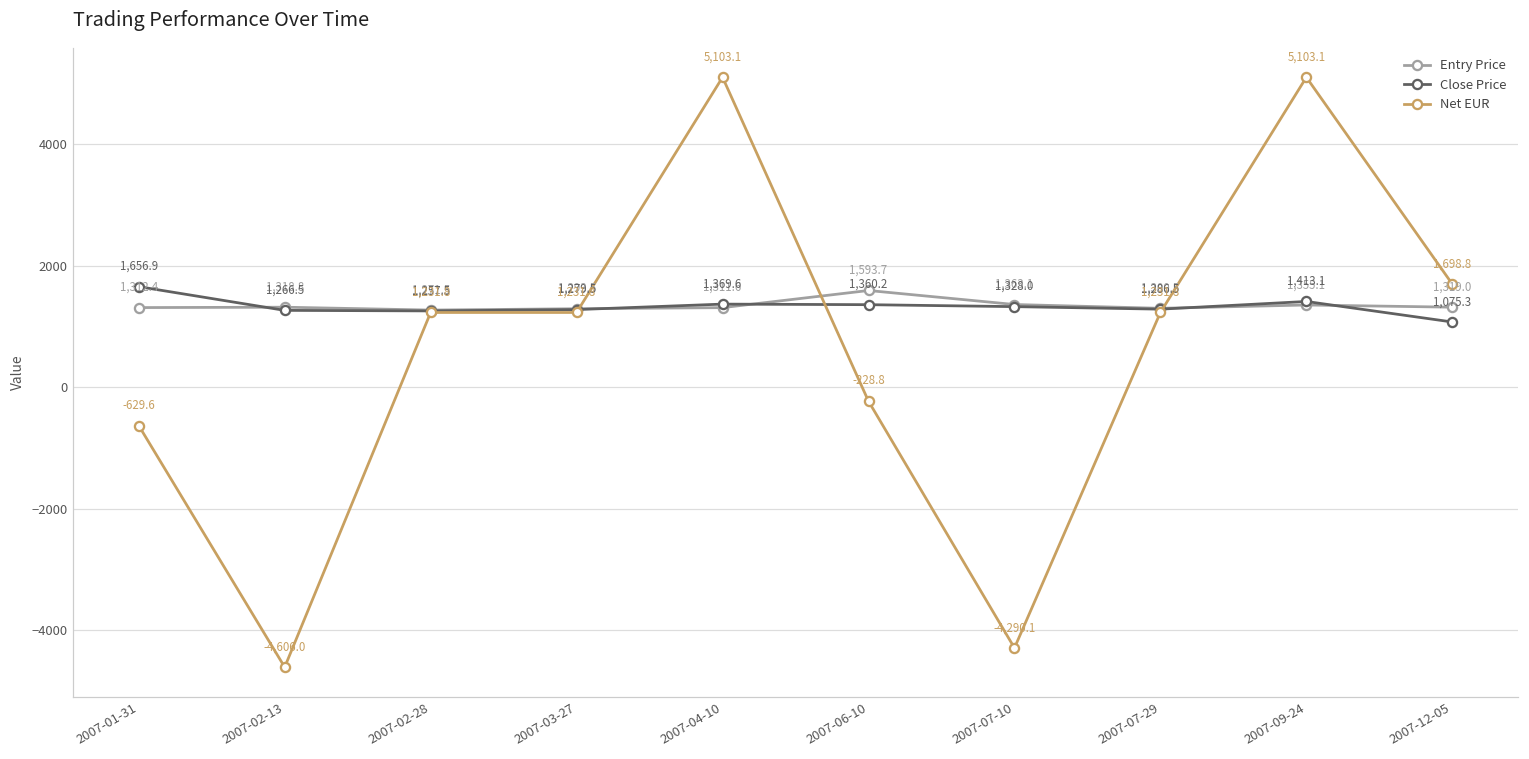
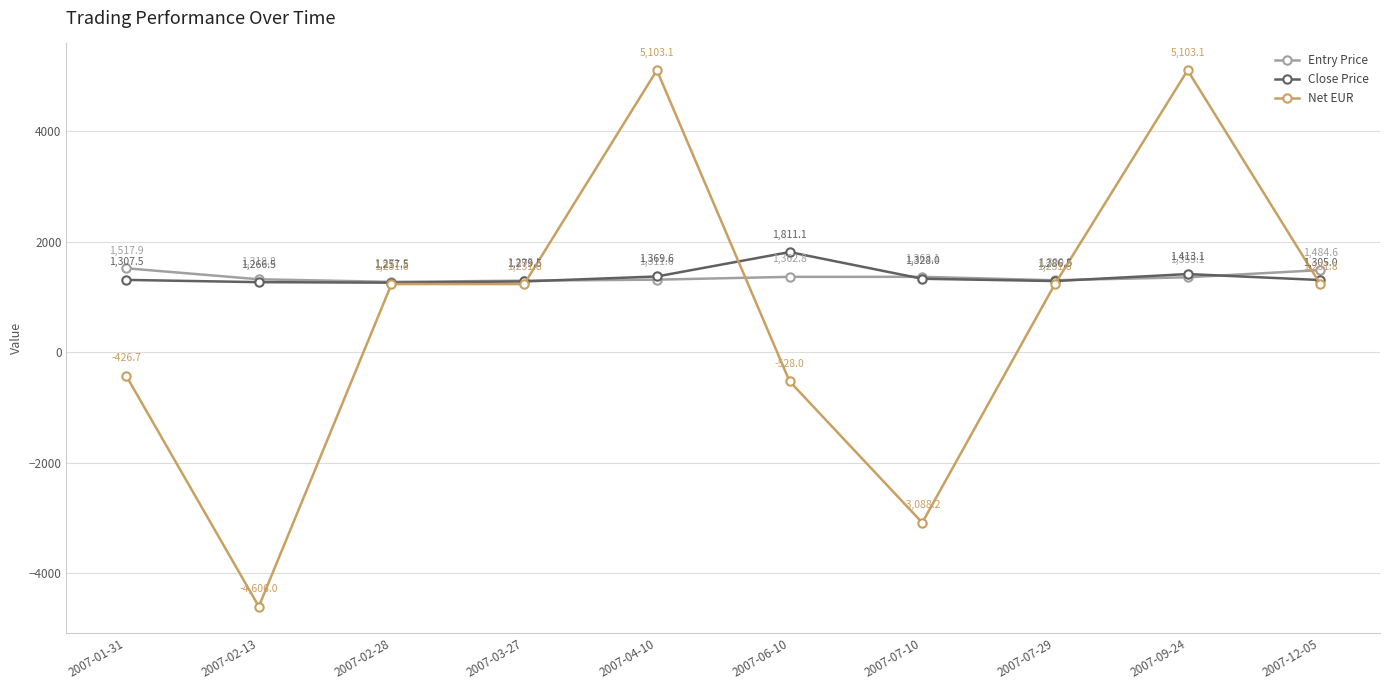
  {
    "Entry Price": {
-     "2007-01-31": "1,312.4",
-     "2007-06-10": "1,593.7",
-     "2007-12-05": "1,319.0"
+     "2007-01-31": "1,517.9",
+     "2007-06-10": "1,362.8",
+     "2007-12-05": "1,484.6"
    },
    "Close Price": {
-     "2007-01-31": "1,656.9",
-     "2007-06-10": "1,360.2",
-     "2007-12-05": "1,075.3"
+     "2007-01-31": "1,307.5",
+     "2007-06-10": "1,811.1",
+     "2007-12-05": "1,305.0"
    },
    "Net EUR": {
-     "2007-01-31": "-629.6",
+     "2007-01-31": "-426.7",
      "2007-02-13": "-4,606.0",
      "2007-04-10": "5,103.1",
-     "2007-06-10": "-228.8",
-     "2007-07-10": "-4,290.1",
+     "2007-06-10": "-528.0",
+     "2007-07-10": "-3,088.2",
      "2007-09-24": "5,103.1",
-     "2007-12-05": "1,698.8"
+     "2007-12-05": "1,231.8"
    }
  }
